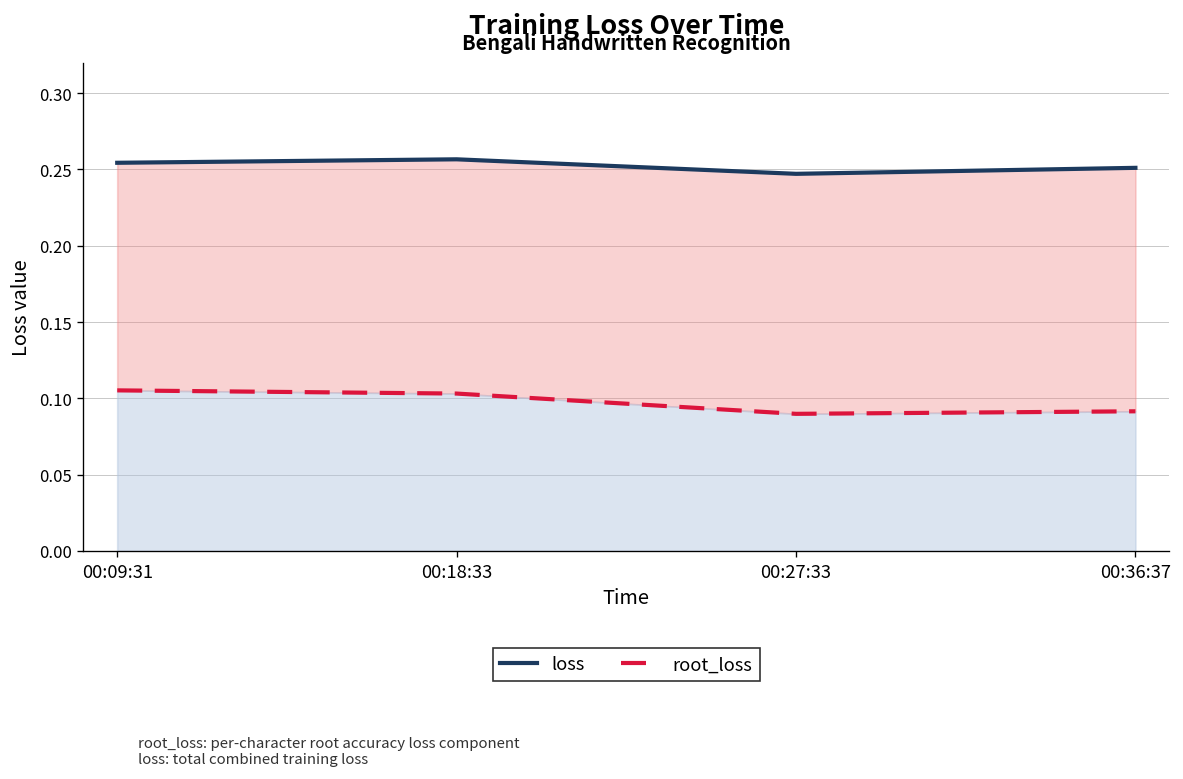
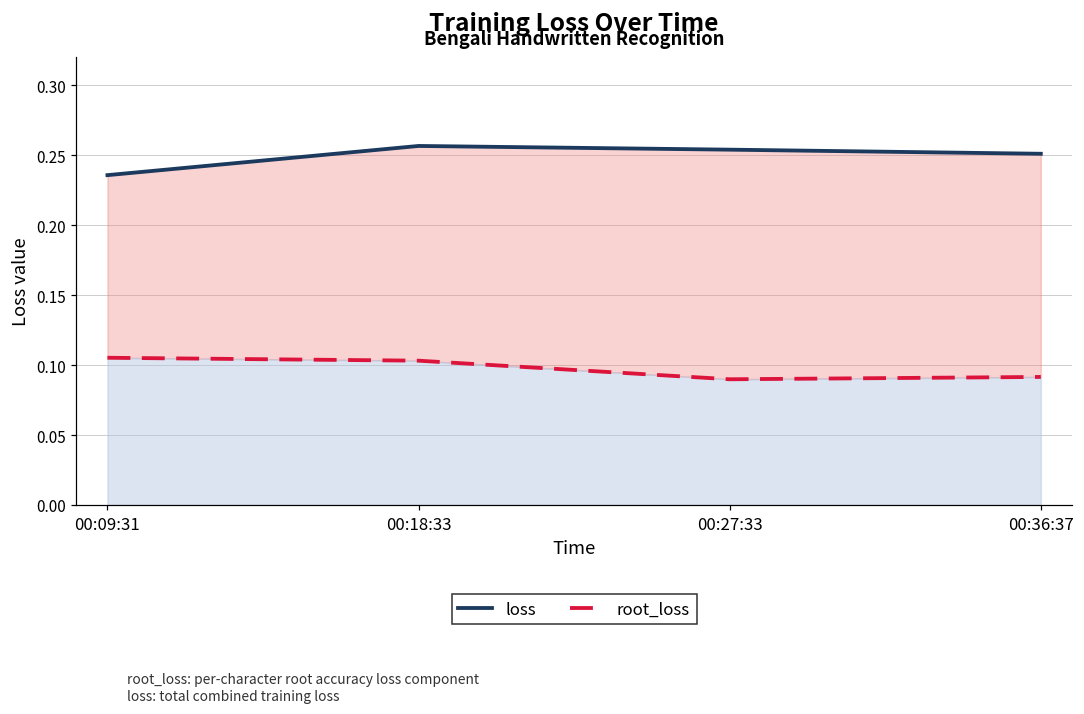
  {
    "loss": {
-     "00:09:31": 0.254,
+     "00:09:31": 0.236,
      "00:18:33": 0.257,
-     "00:27:33": 0.247,
+     "00:27:33": 0.254,
      "00:36:37": 0.251
    },
    "root_loss": {
      "00:09:31": 0.105,
      "00:18:33": 0.103,
      "00:27:33": 0.090,
      "00:36:37": 0.092
    }
  }
